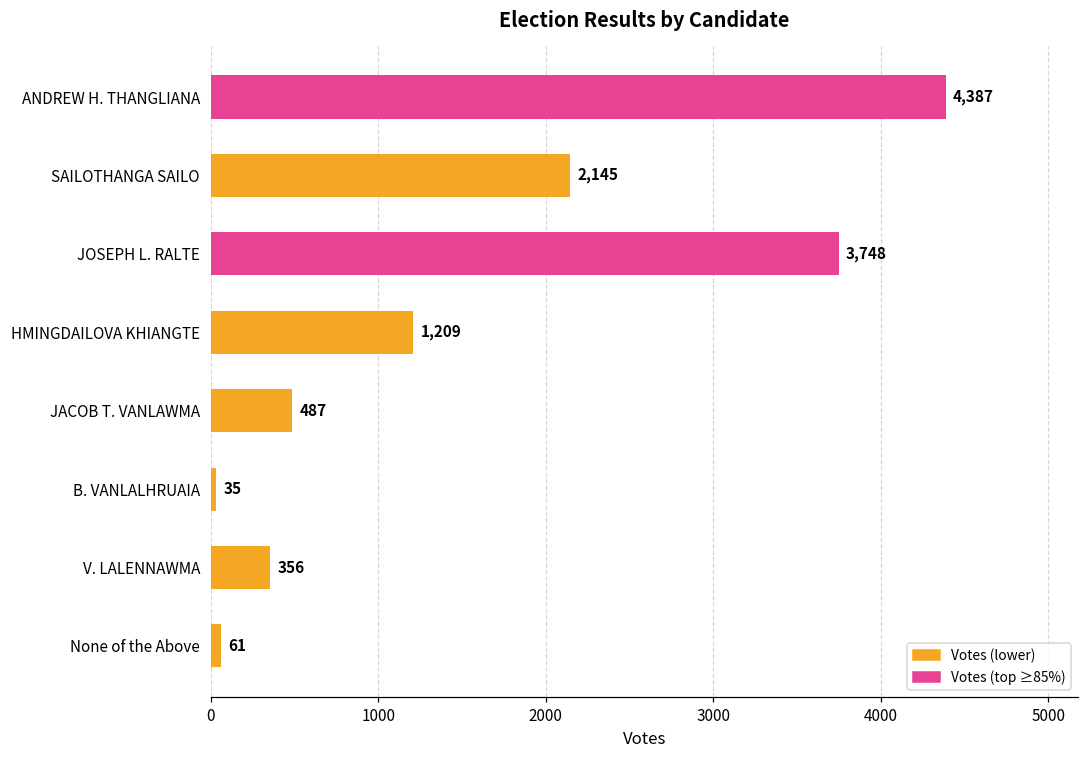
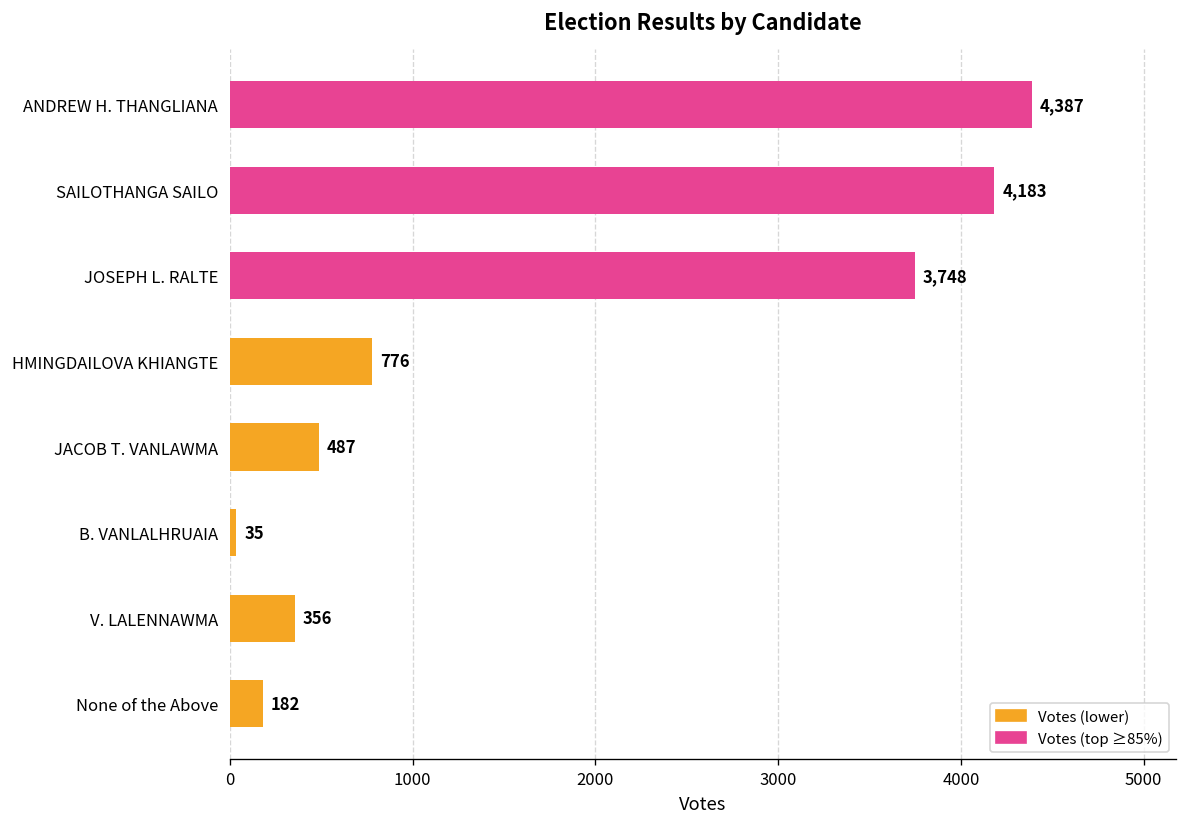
  {
    "ANDREW H. THANGLIANA": "4,387",
-   "SAILOTHANGA SAILO": "2,145",
+   "SAILOTHANGA SAILO": "4,183",
    "JOSEPH L. RALTE": "3,748",
-   "HMINGDAILOVA KHIANGTE": "1,209",
+   "HMINGDAILOVA KHIANGTE": "776",
    "JACOB T. VANLAWMA": "487",
    "B. VANLALHRUAIA": "35",
    "V. LALENNAWMA": "356",
-   "None of the Above": "61"
+   "None of the Above": "182"
  }
